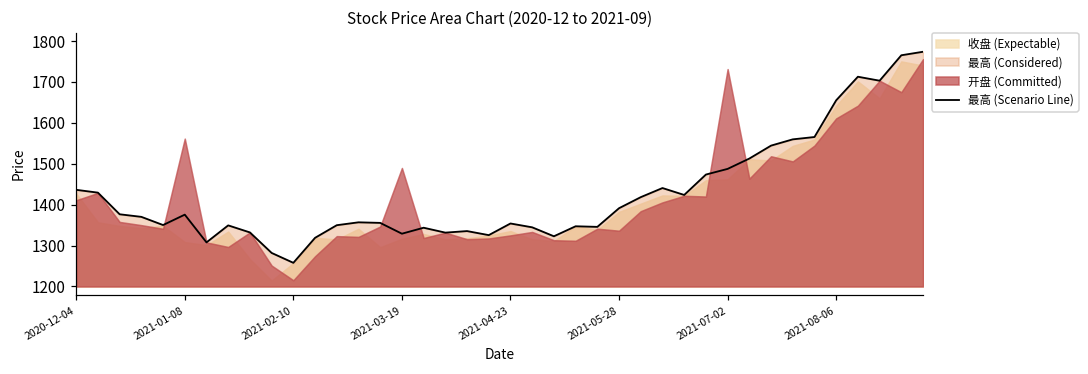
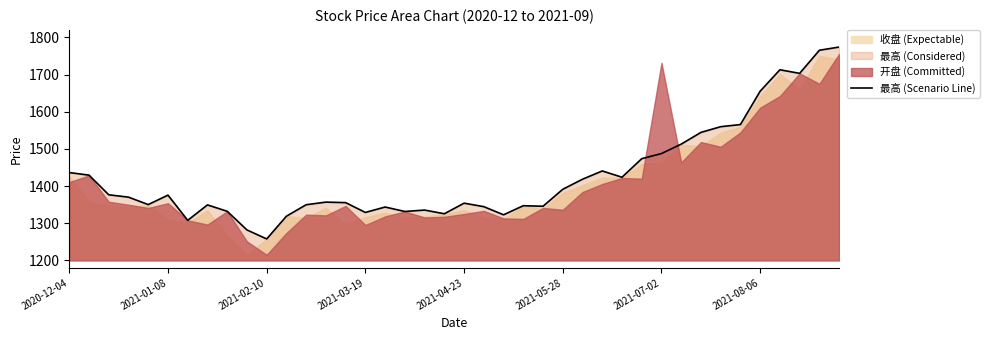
  {
    "开盘 (Committed)": {
      "2020-12-04": 1410,
-     "2021-01-08": 1560,
+     "2021-01-08": 1350,
      "2021-02-10": 1220,
-     "2021-03-19": 1490,
+     "2021-03-19": 1300,
      "2021-04-23": 1320,
      "2021-05-28": 1340,
      "2021-07-02": 1730,
      "2021-08-06": 1610
    }
  }
